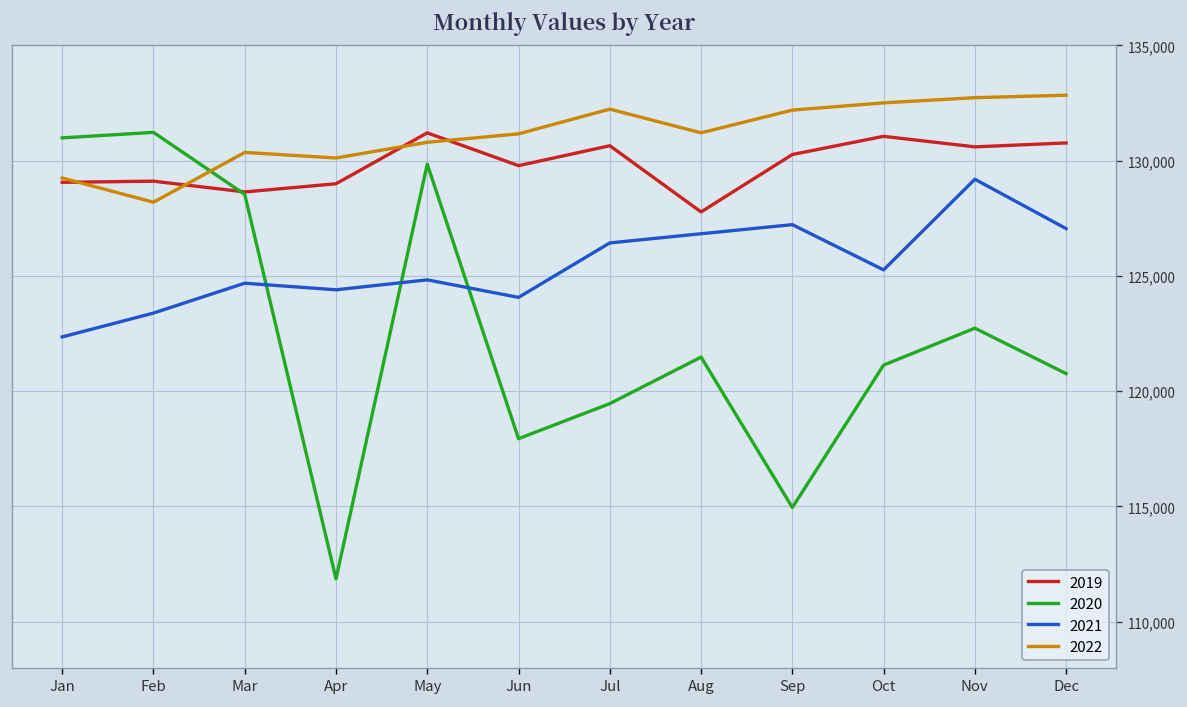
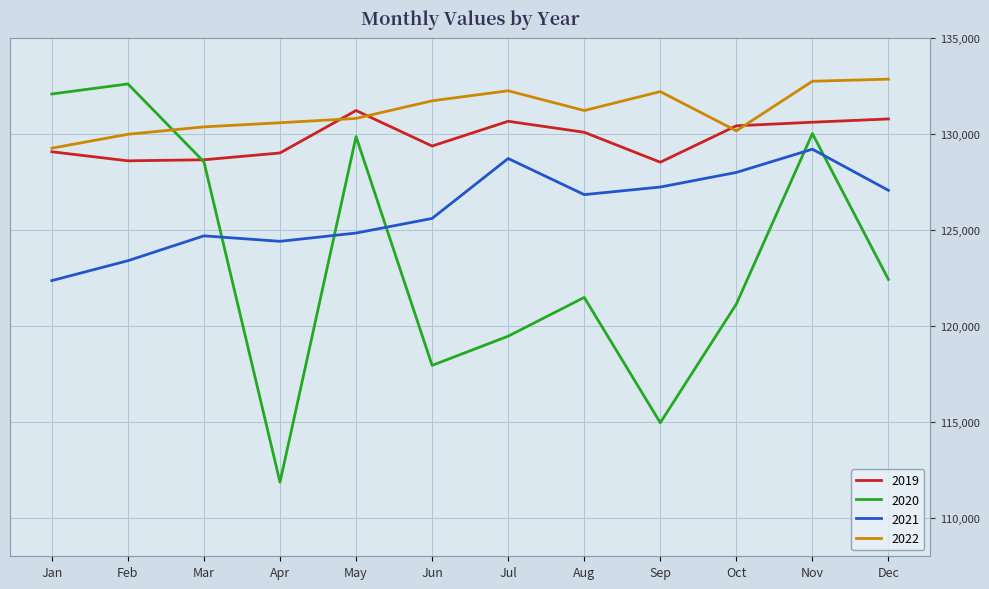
  {
    "2019": {
      "Jan": "129,100",
-     "Feb": "129,100",
+     "Feb": "128,600",
      "Apr": "129,000",
      "May": "131,200",
-     "Jun": "129,800",
+     "Jun": "129,400",
      "Jul": "130,700",
-     "Aug": "127,800",
-     "Sep": "130,300",
-     "Oct": "131,100",
+     "Aug": "130,100",
+     "Sep": "128,500",
+     "Oct": "130,400",
      "Nov": "130,600",
      "Dec": "130,800"
    },
    "2020": {
-     "Jan": "131,000",
-     "Feb": "131,200",
+     "Jan": "132,100",
+     "Feb": "132,600",
      "Apr": "111,900",
      "May": "129,900",
      "Jun": "117,900",
      "Jul": "119,500",
      "Aug": "121,500",
      "Sep": "115,000",
      "Oct": "121,100",
-     "Nov": "122,700",
-     "Dec": "120,800"
+     "Nov": "130,000",
+     "Dec": "122,400"
    },
    "2021": {
      "Jan": "122,400",
      "Feb": "123,400",
      "Mar": "124,700",
      "Apr": "124,400",
      "May": "124,800",
-     "Jun": "124,100",
-     "Jul": "126,400",
+     "Jun": "125,600",
+     "Jul": "128,700",
      "Aug": "126,800",
      "Sep": "127,200",
-     "Oct": "125,300",
+     "Oct": "128,000",
      "Nov": "129,200",
      "Dec": "127,100"
    },
    "2022": {
      "Jan": "129,300",
-     "Feb": "128,200",
+     "Feb": "130,000",
      "Mar": "130,400",
-     "Apr": "130,100",
+     "Apr": "130,600",
      "May": "130,800",
-     "Jun": "131,200",
+     "Jun": "131,700",
      "Jul": "132,200",
      "Aug": "131,200",
      "Sep": "132,200",
-     "Oct": "132,500",
+     "Oct": "130,200",
      "Nov": "132,700",
      "Dec": "132,800"
    }
  }
